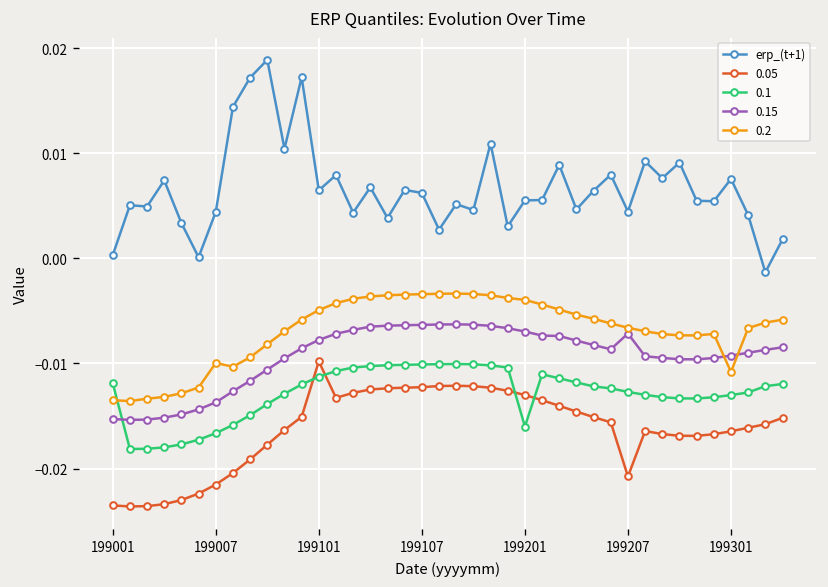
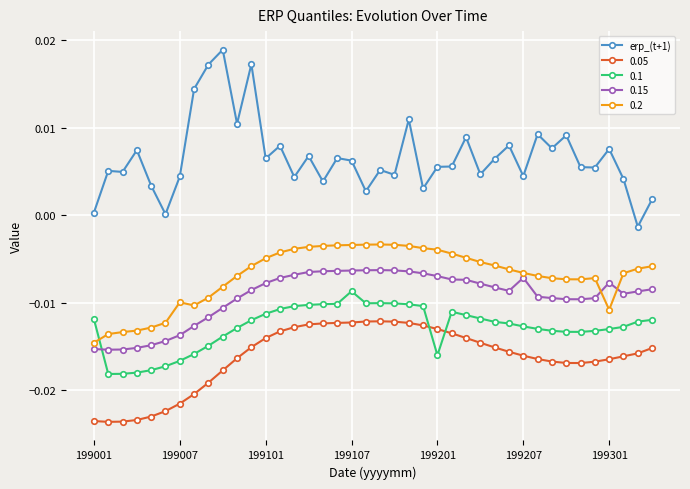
  {
    "erp_(t+1)": {
      "199001": 0.000,
      "199007": 0.004,
      "199101": 0.006,
      "199107": 0.006,
      "199201": 0.006,
      "199207": 0.004,
      "199301": 0.008
    },
    "0.05": {
      "199001": -0.024,
      "199007": -0.022,
-     "199101": -0.010,
+     "199101": -0.014,
      "199107": -0.012,
      "199201": -0.013,
-     "199207": -0.021,
+     "199207": -0.016,
      "199301": -0.016
    },
    "0.1": {
      "199001": -0.012,
      "199007": -0.017,
      "199101": -0.011,
-     "199107": -0.010,
+     "199107": -0.009,
      "199201": -0.016,
      "199207": -0.013,
      "199301": -0.013
    },
    "0.15": {
      "199001": -0.015,
      "199007": -0.014,
      "199101": -0.008,
      "199107": -0.006,
      "199201": -0.007,
      "199207": -0.007,
-     "199301": -0.009
+     "199301": -0.008
    },
    "0.2": {
-     "199001": -0.013,
+     "199001": -0.015,
      "199007": -0.010,
      "199101": -0.005,
      "199107": -0.003,
      "199201": -0.004,
      "199207": -0.007,
      "199301": -0.011
    }
  }
